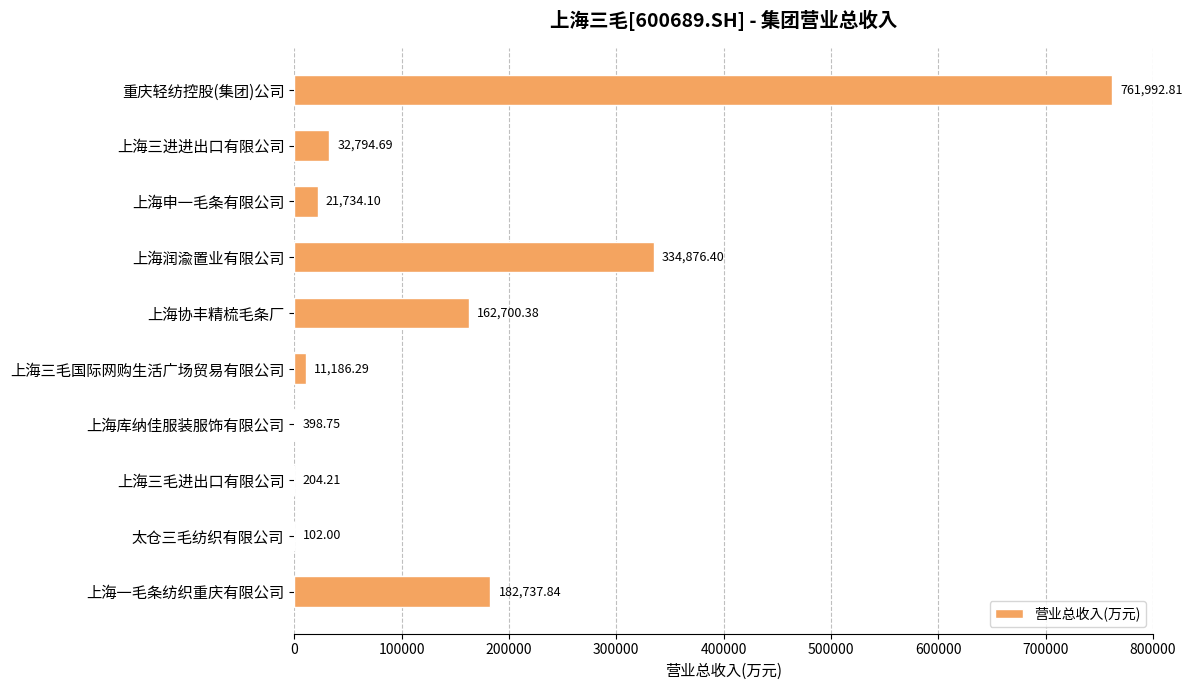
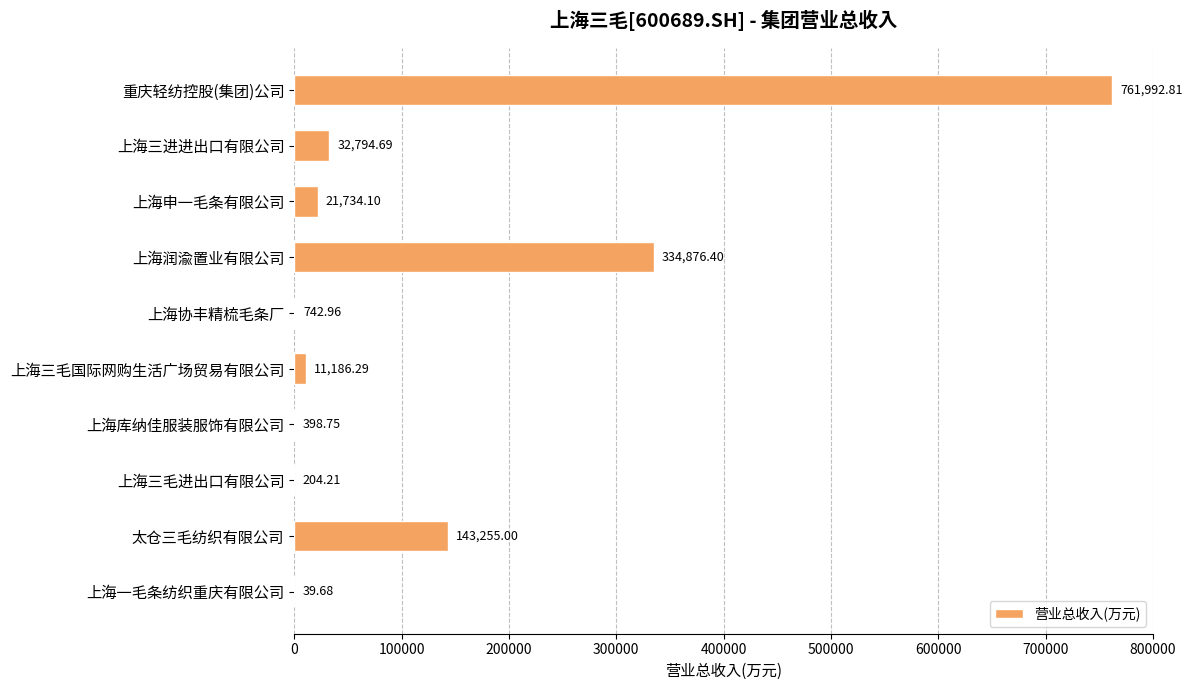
  {
    "重庆轻纺控股(集团)公司": "761,992.81",
    "上海三进进出口有限公司": "32,794.69",
    "上海申一毛条有限公司": "21,734.10",
    "上海润渝置业有限公司": "334,876.40",
-   "上海协丰精梳毛条厂": "162,700.38",
+   "上海协丰精梳毛条厂": "742.96",
    "上海三毛国际网购生活广场贸易有限公司": "11,186.29",
    "上海库纳佳服装服饰有限公司": "398.75",
    "上海三毛进出口有限公司": "204.21",
-   "太仓三毛纺织有限公司": "102.00",
-   "上海一毛条纺织重庆有限公司": "182,737.84"
+   "太仓三毛纺织有限公司": "143,255.00",
+   "上海一毛条纺织重庆有限公司": "39.68"
  }
